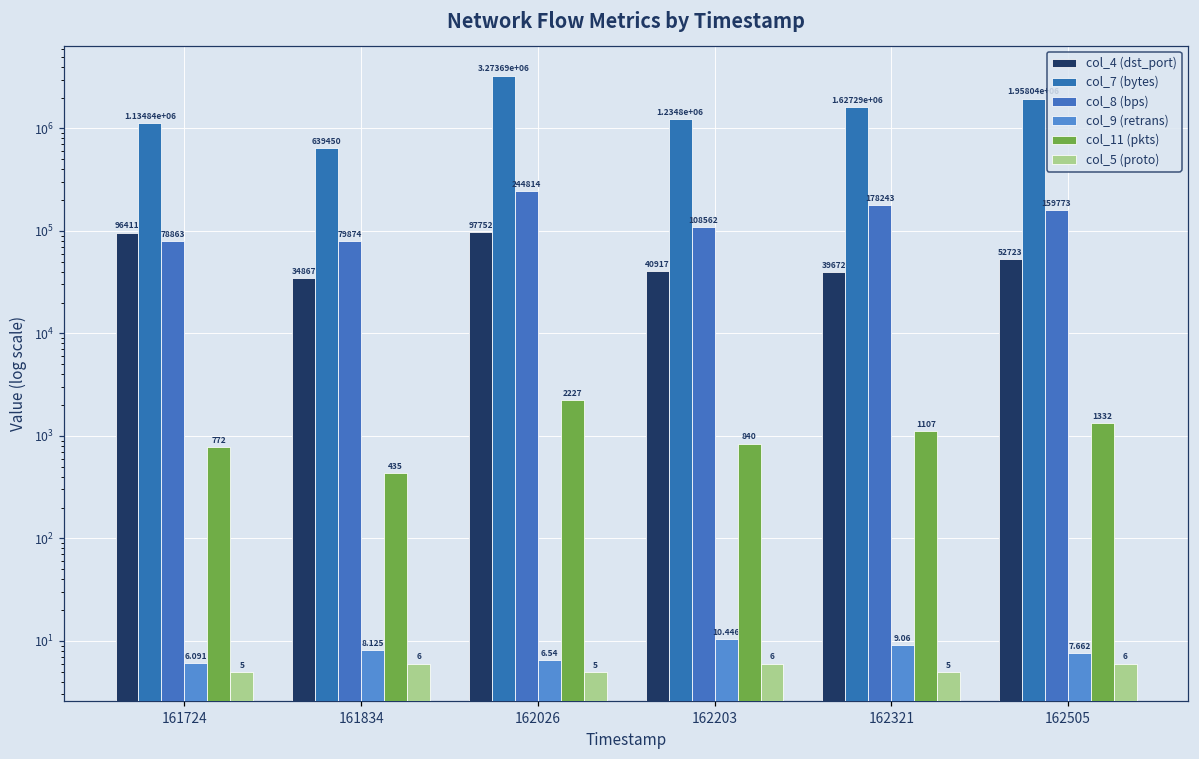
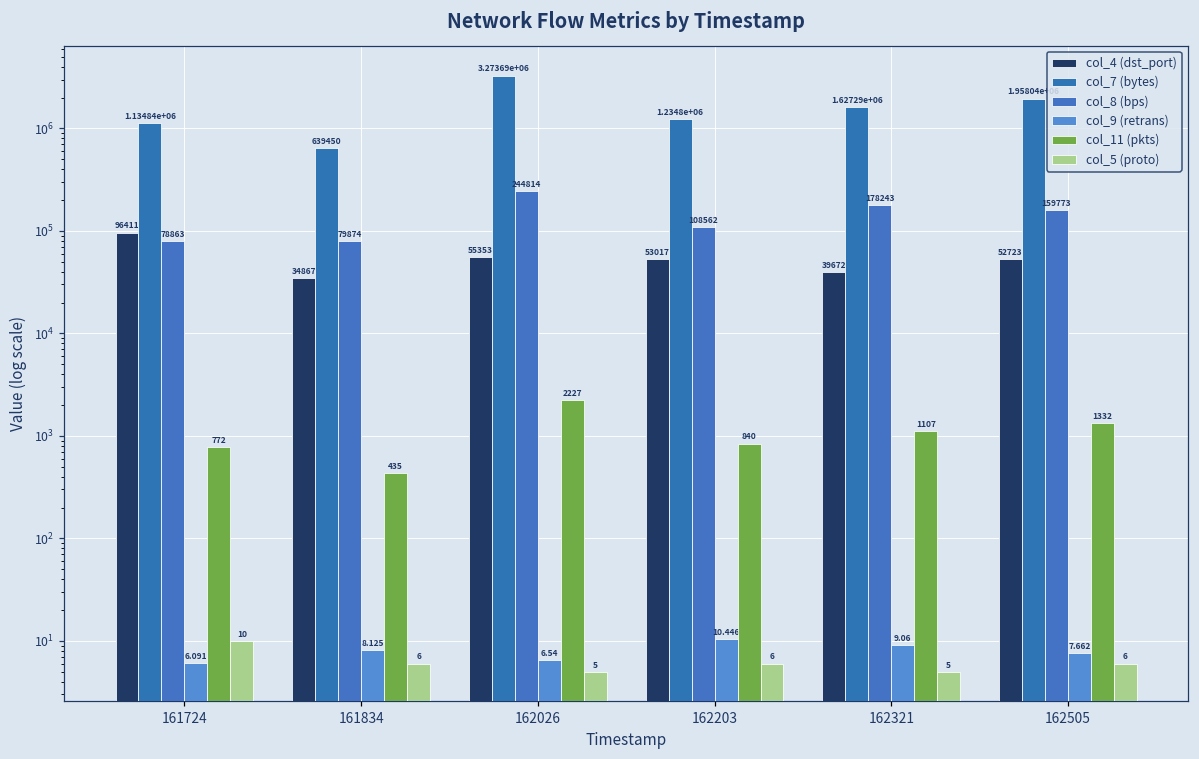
  {
    "col_4 (dst_port)": {
      "161724": 96411,
      "161834": 34867,
-     "162026": 97752,
-     "162203": 40917,
+     "162026": 55353,
+     "162203": 53017,
      "162321": 39672,
      "162505": 52723
    },
    "col_11 (pkts)": {
      "161724": 772,
      "161834": 435,
      "162026": 2227,
      "162203": 840,
      "162321": 1107,
      "162505": 1332
    },
    "col_5 (proto)": {
-     "161724": 5,
+     "161724": 10,
      "161834": 6,
      "162026": 5,
      "162203": 6,
      "162321": 5,
      "162505": 6
    }
  }
